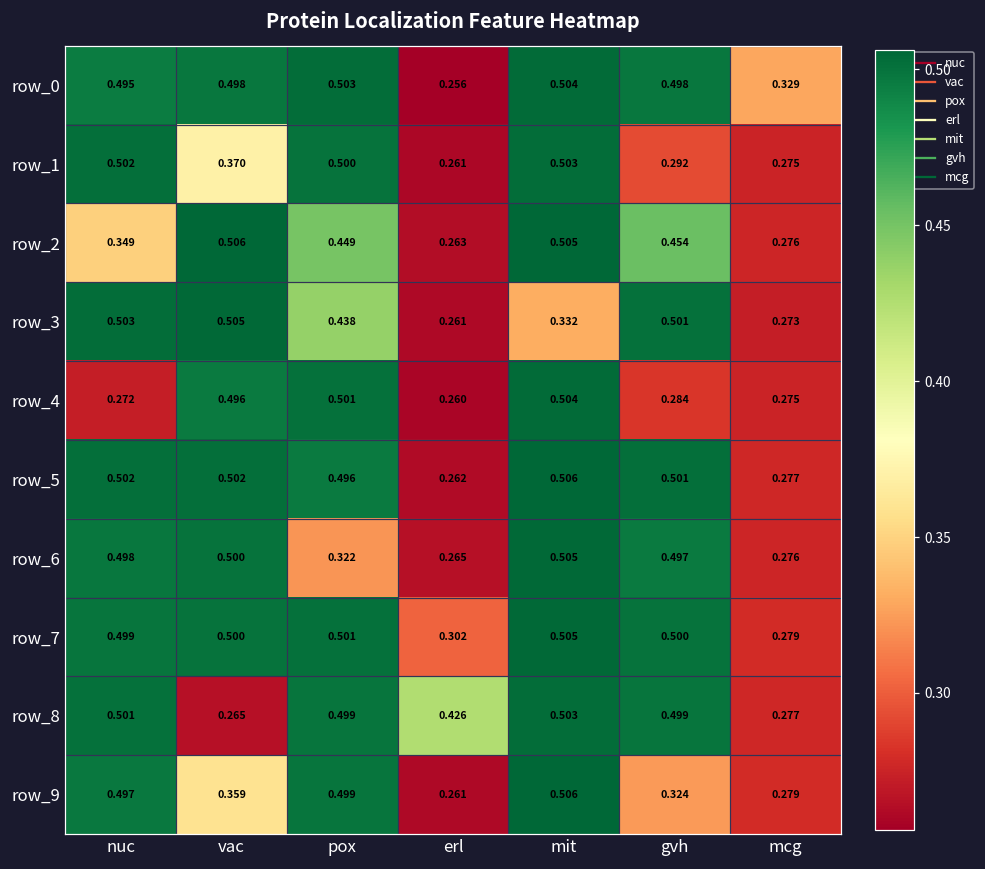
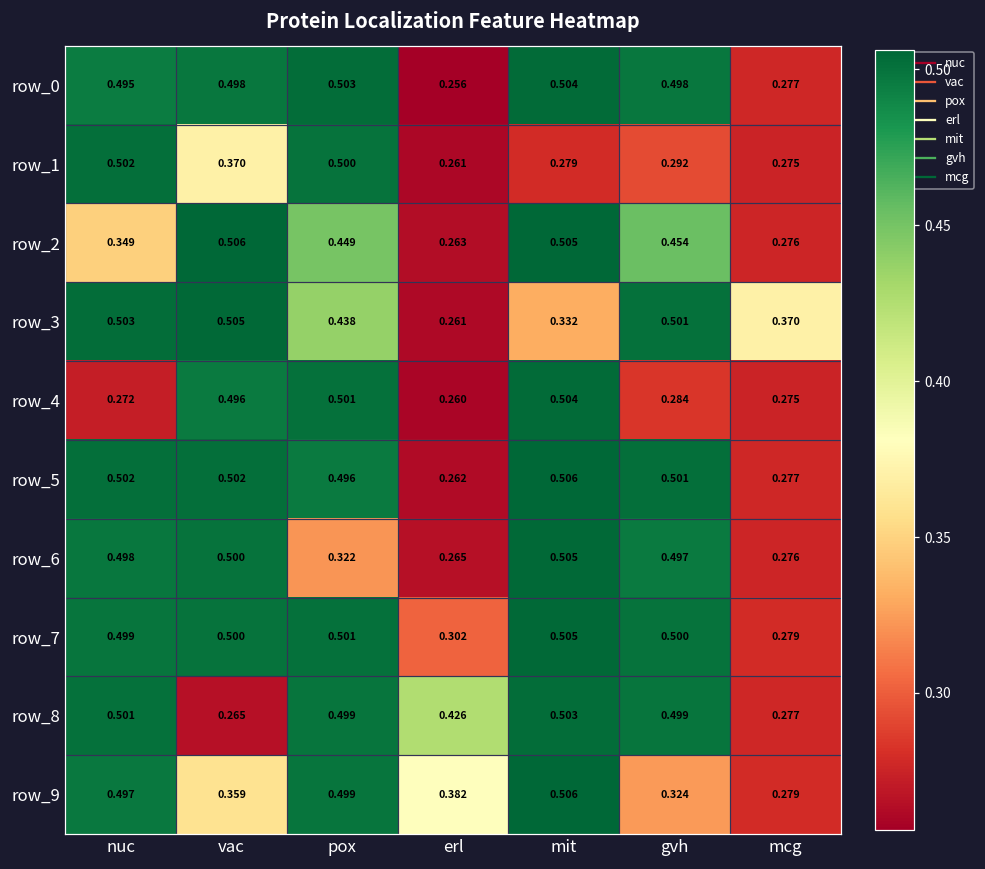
  {
    "row_0": {
      "nuc": 0.495,
      "vac": 0.498,
      "pox": 0.503,
      "erl": 0.256,
      "mit": 0.504,
      "gvh": 0.498,
-     "mcg": 0.329
+     "mcg": 0.277
    },
    "row_1": {
      "nuc": 0.502,
      "vac": 0.370,
      "pox": 0.500,
      "erl": 0.261,
-     "mit": 0.503,
+     "mit": 0.279,
      "gvh": 0.292,
      "mcg": 0.275
    },
    "row_2": {
      "nuc": 0.349,
      "vac": 0.506,
      "pox": 0.449,
      "erl": 0.263,
      "mit": 0.505,
      "gvh": 0.454,
      "mcg": 0.276
    },
    "row_3": {
      "nuc": 0.503,
      "vac": 0.505,
      "pox": 0.438,
      "erl": 0.261,
      "mit": 0.332,
      "gvh": 0.501,
-     "mcg": 0.273
+     "mcg": 0.370
    },
    "row_4": {
      "nuc": 0.272,
      "vac": 0.496,
      "pox": 0.501,
      "erl": 0.260,
      "mit": 0.504,
      "gvh": 0.284,
      "mcg": 0.275
    },
    "row_5": {
      "nuc": 0.502,
      "vac": 0.502,
      "pox": 0.496,
      "erl": 0.262,
      "mit": 0.506,
      "gvh": 0.501,
      "mcg": 0.277
    },
    "row_6": {
      "nuc": 0.498,
      "vac": 0.500,
      "pox": 0.322,
      "erl": 0.265,
      "mit": 0.505,
      "gvh": 0.497,
      "mcg": 0.276
    },
    "row_7": {
      "nuc": 0.499,
      "vac": 0.500,
      "pox": 0.501,
      "erl": 0.302,
      "mit": 0.505,
      "gvh": 0.500,
      "mcg": 0.279
    },
    "row_8": {
      "nuc": 0.501,
      "vac": 0.265,
      "pox": 0.499,
      "erl": 0.426,
      "mit": 0.503,
      "gvh": 0.499,
      "mcg": 0.277
    },
    "row_9": {
      "nuc": 0.497,
      "vac": 0.359,
      "pox": 0.499,
-     "erl": 0.261,
+     "erl": 0.382,
      "mit": 0.506,
      "gvh": 0.324,
      "mcg": 0.279
    }
  }
